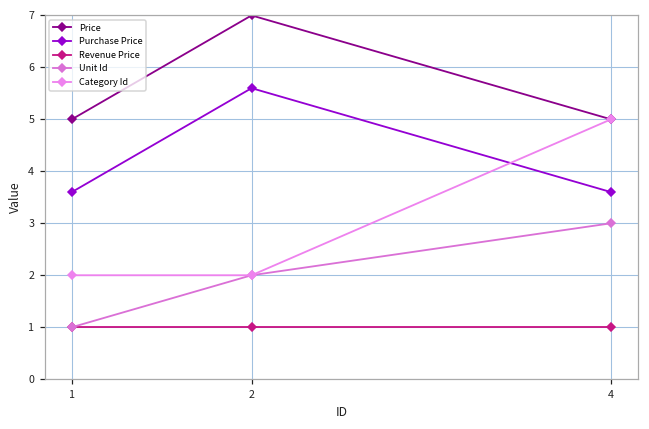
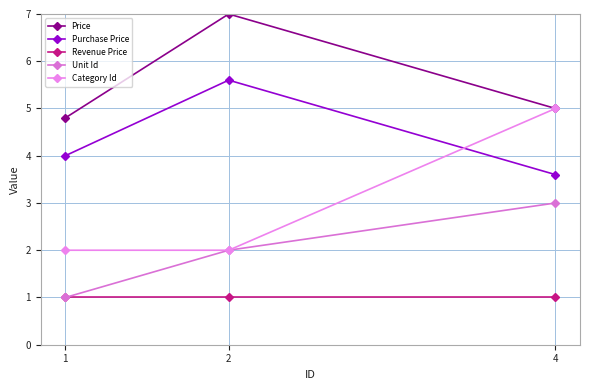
  {
    "Price": {
-     "1": 5.0,
+     "1": 4.8,
      "2": 7.0
    },
    "Purchase Price": {
-     "1": 3.6,
+     "1": 4.0,
      "2": 5.6,
      "4": 3.6
    },
    "Revenue Price": {
      "2": 1.0,
      "4": 1.0
    }
  }
